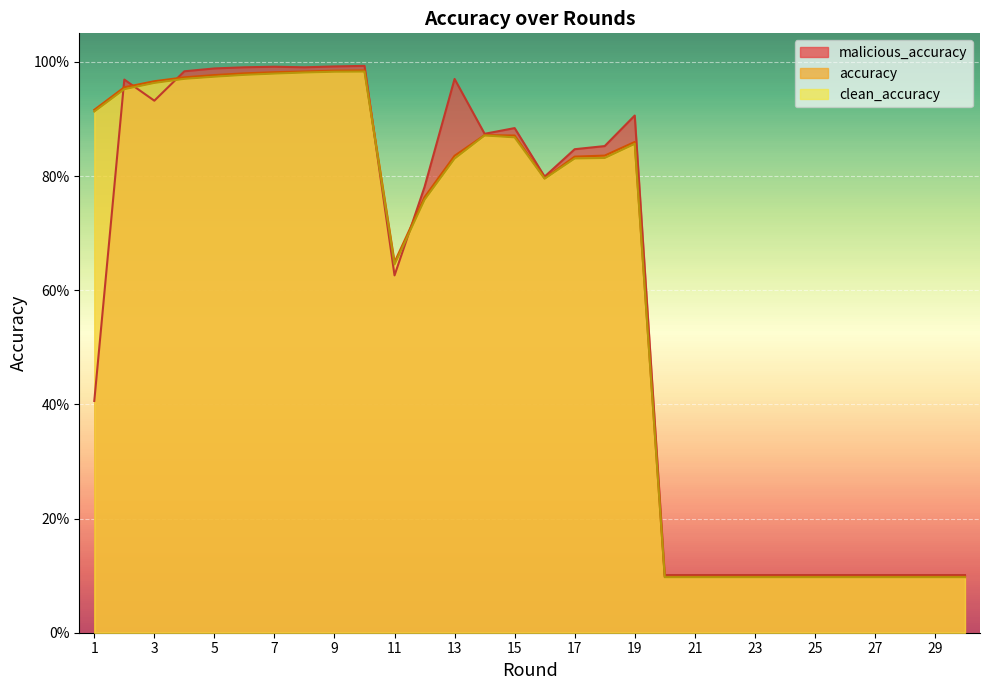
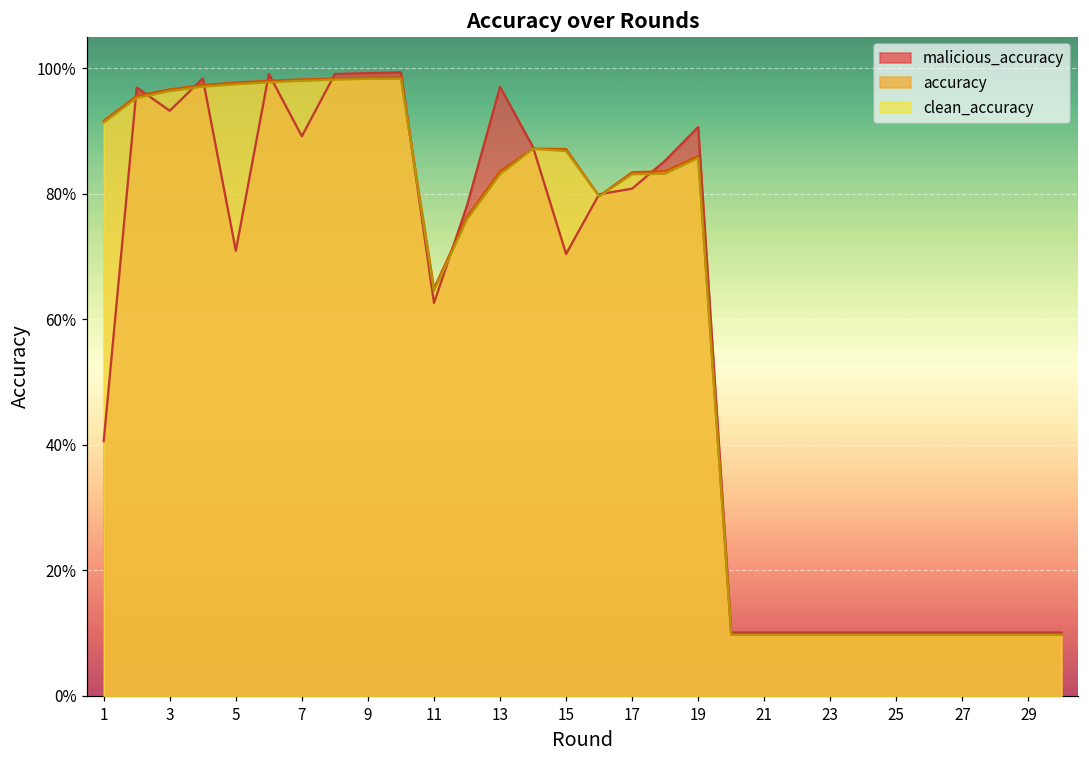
  {
    "malicious_accuracy": {
      "1": "41%",
      "3": "93%",
-     "5": "99%",
-     "7": "99%",
+     "5": "71%",
+     "7": "89%",
      "9": "99%",
      "11": "63%",
      "13": "97%",
-     "15": "88%",
-     "17": "85%",
+     "15": "70%",
+     "17": "81%",
      "19": "91%"
    }
  }
